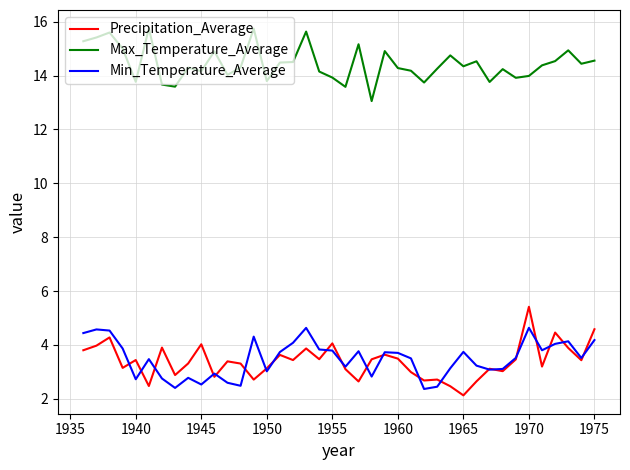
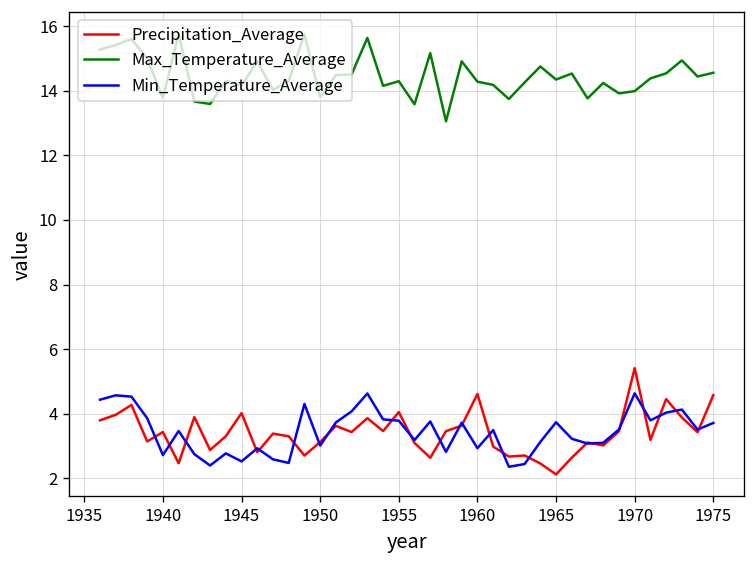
  {
    "Precipitation_Average": {
      "1940": 3.4,
      "1945": 4.0,
      "1950": 3.1,
      "1955": 4.1,
-     "1960": 3.5,
+     "1960": 4.6,
      "1965": 2.1,
      "1970": 5.4,
      "1975": 4.6
    },
    "Max_Temperature_Average": {
-     "1955": 13.9,
+     "1955": 14.3,
      "1960": 14.3,
      "1965": 14.3,
      "1970": 14.0,
      "1975": 14.6
    },
    "Min_Temperature_Average": {
      "1940": 2.7,
      "1945": 2.5,
      "1950": 3.0,
      "1955": 3.8,
-     "1960": 3.7,
+     "1960": 2.9,
      "1965": 3.7,
      "1970": 4.6,
-     "1975": 4.2
+     "1975": 3.7
    }
  }
